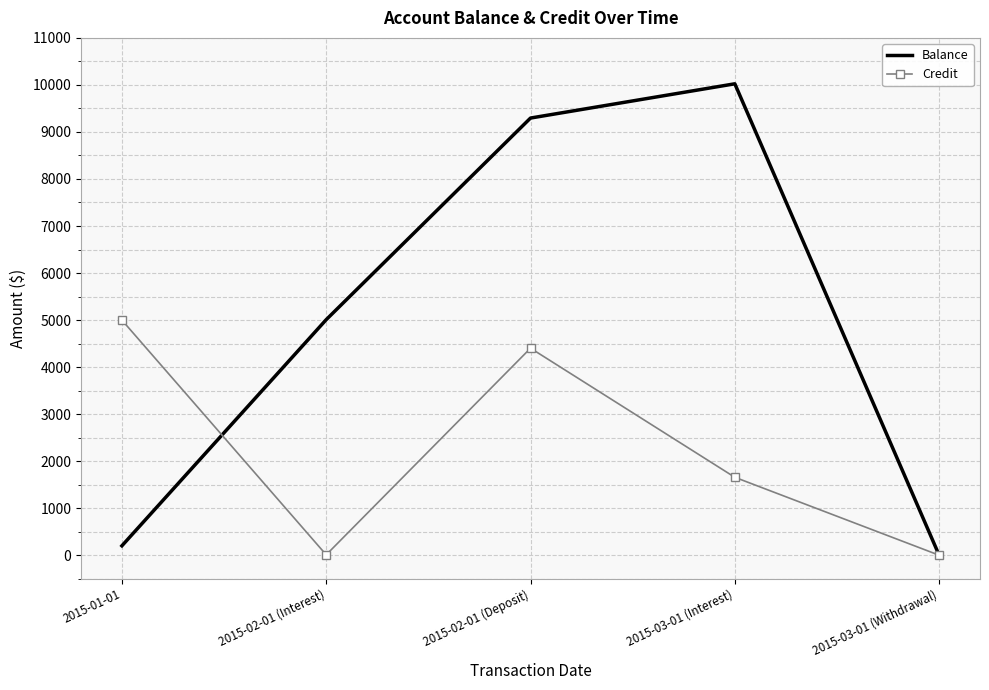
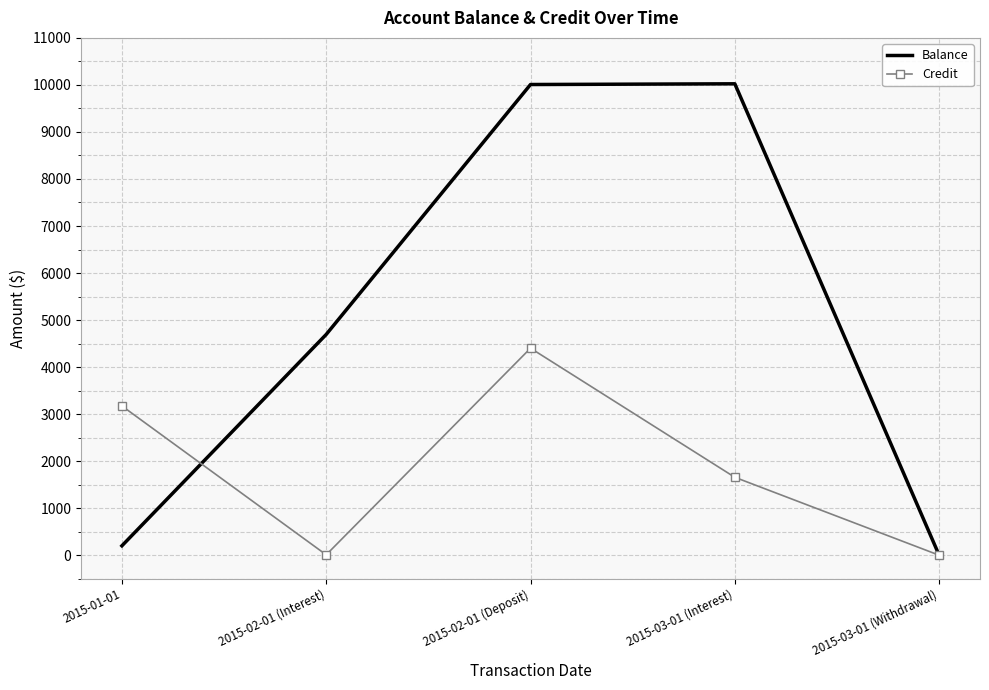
  {
    "Balance": {
      "2015-01-01": 200,
-     "2015-02-01 (Interest)": 5000,
-     "2015-02-01 (Deposit)": 9300,
+     "2015-02-01 (Interest)": 4700,
+     "2015-02-01 (Deposit)": 10000,
      "2015-03-01 (Interest)": 10000
    },
    "Credit": {
-     "2015-01-01": 5000,
+     "2015-01-01": 3200,
      "2015-02-01 (Interest)": 0,
      "2015-02-01 (Deposit)": 4400,
      "2015-03-01 (Interest)": 1700
    }
  }
